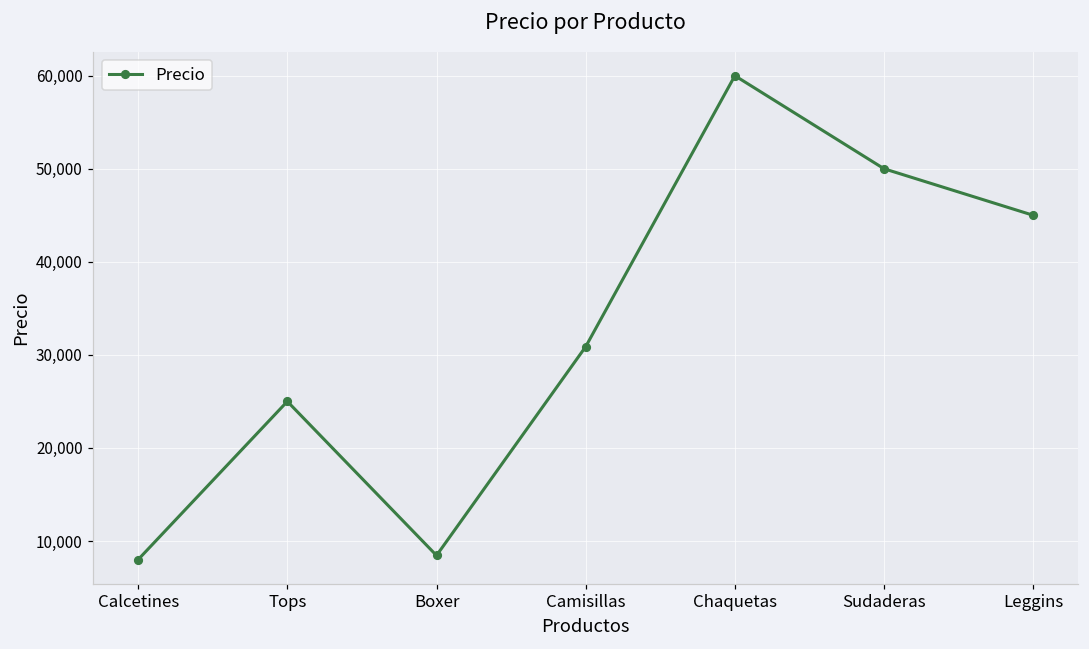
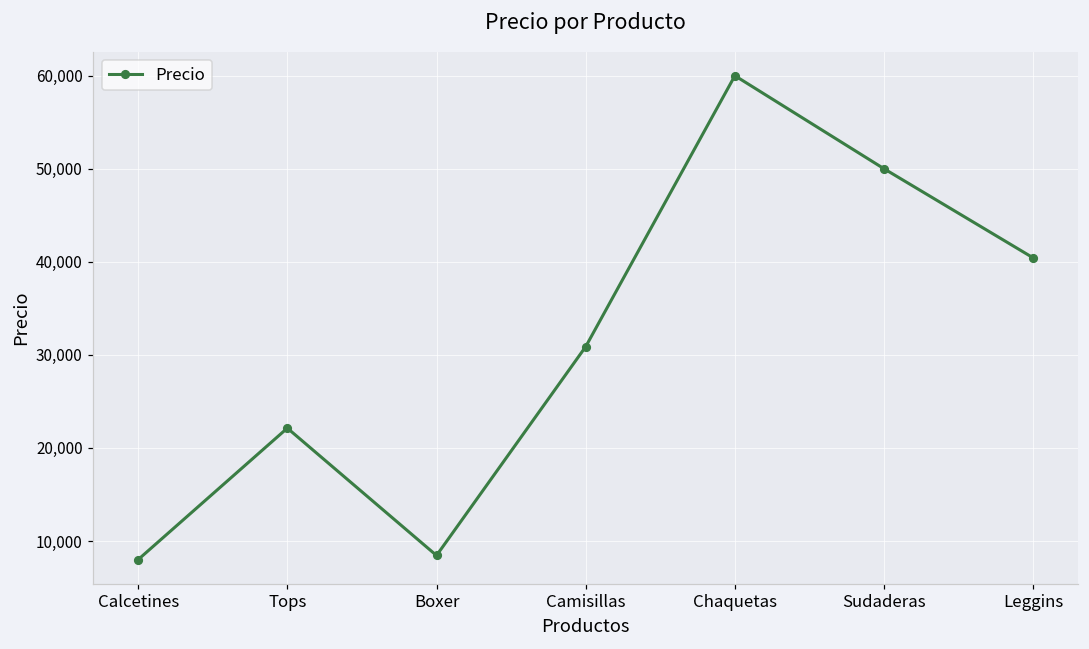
  {
    "Calcetines": "8,000",
-   "Tops": "25,000",
+   "Tops": "22,000",
    "Boxer": "8,000",
    "Camisillas": "31,000",
    "Chaquetas": "60,000",
    "Sudaderas": "50,000",
-   "Leggins": "45,000"
+   "Leggins": "40,000"
  }
